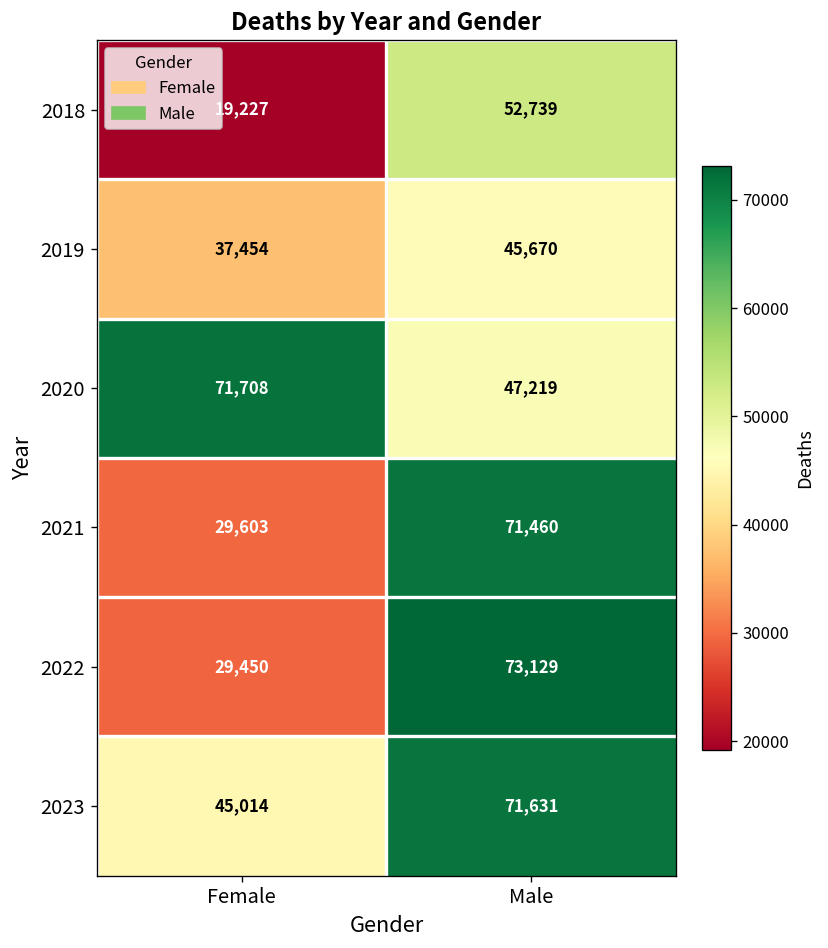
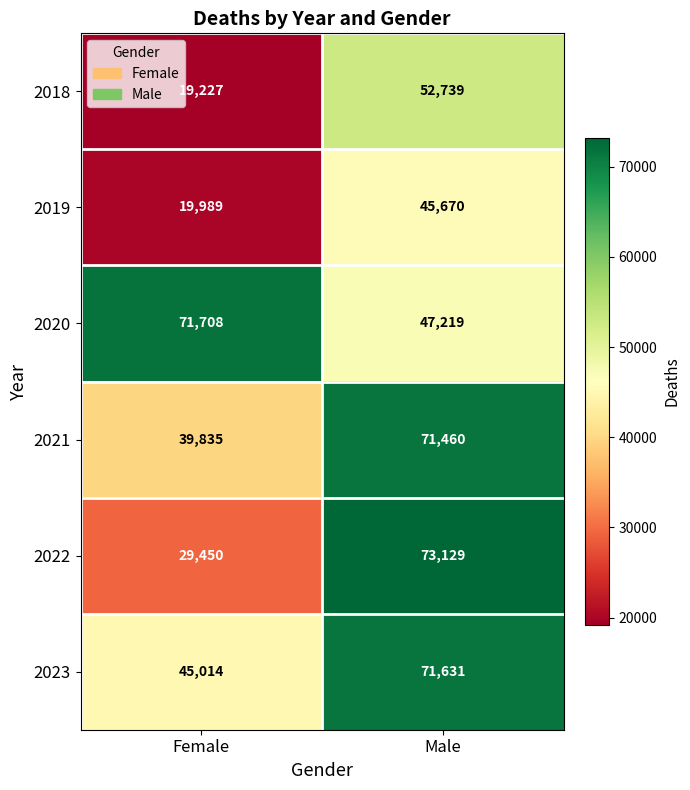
  {
    "2018": {
      "Male": "52,739"
    },
    "2019": {
-     "Female": "37,454",
+     "Female": "19,989",
      "Male": "45,670"
    },
    "2020": {
      "Female": "71,708",
      "Male": "47,219"
    },
    "2021": {
-     "Female": "29,603",
+     "Female": "39,835",
      "Male": "71,460"
    },
    "2022": {
      "Female": "29,450",
      "Male": "73,129"
    },
    "2023": {
      "Female": "45,014",
      "Male": "71,631"
    }
  }
